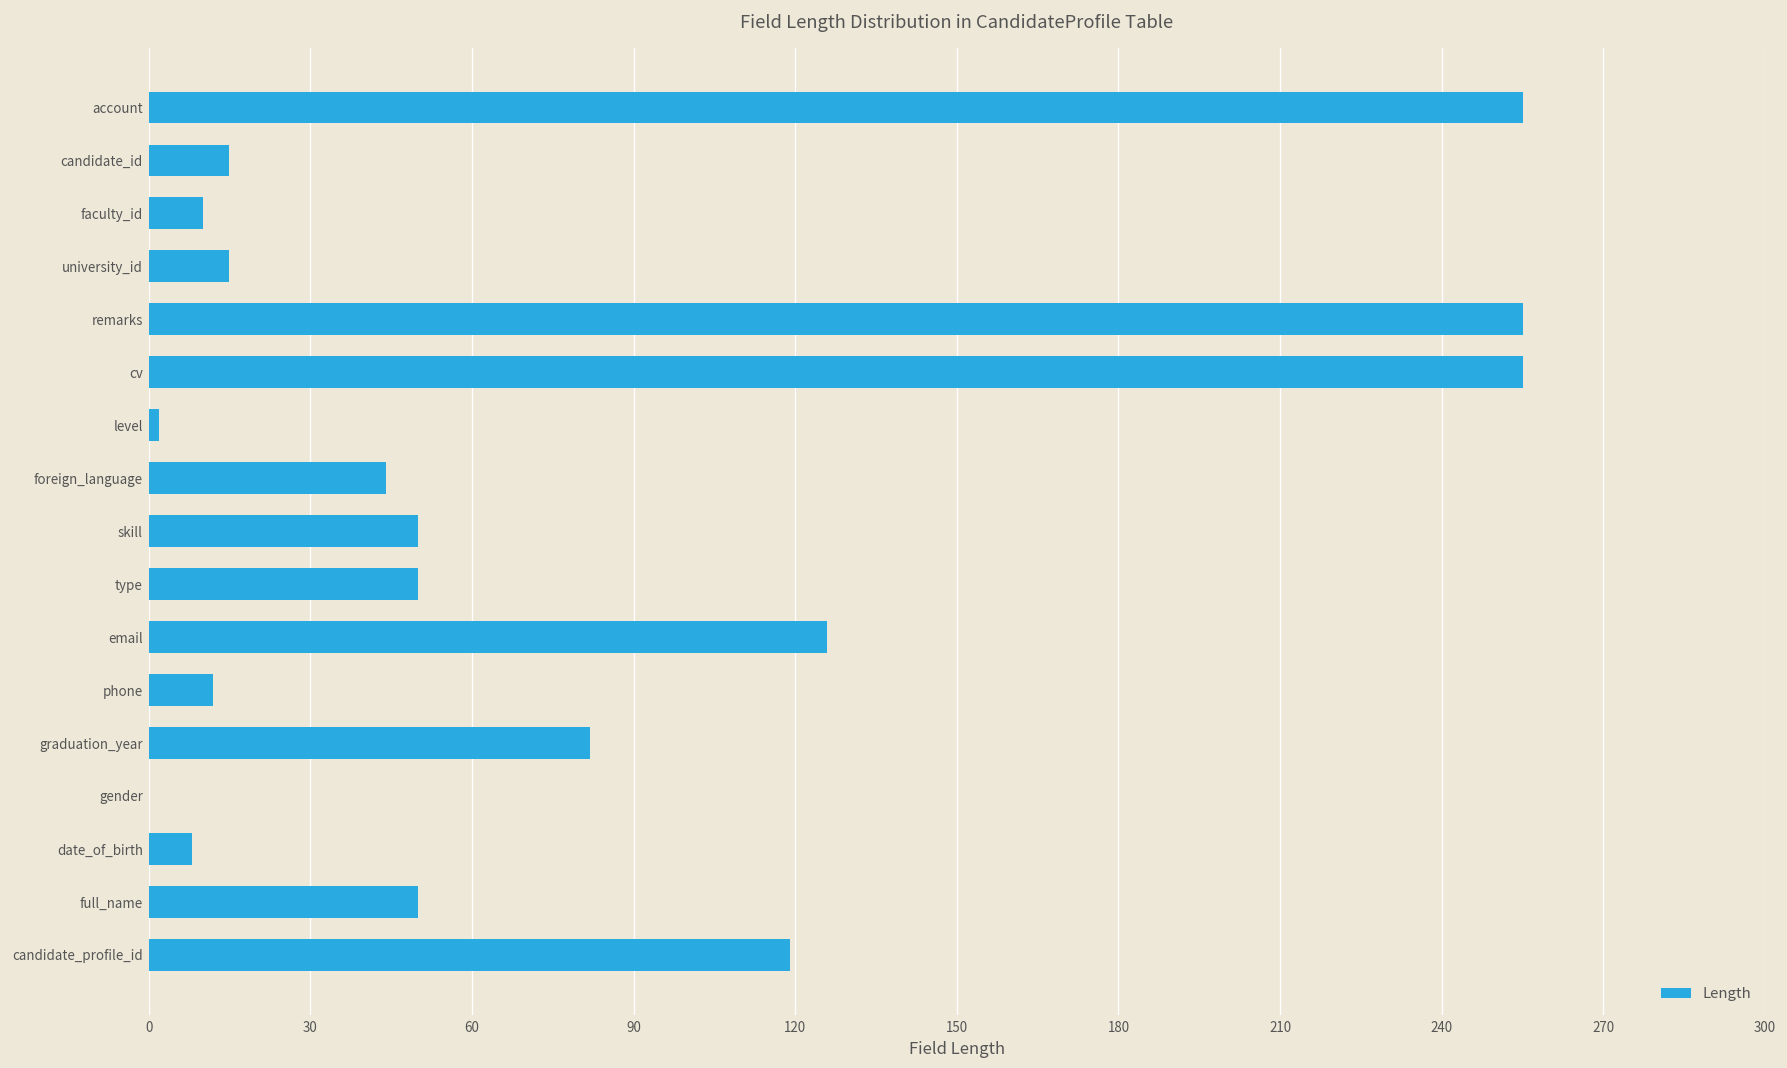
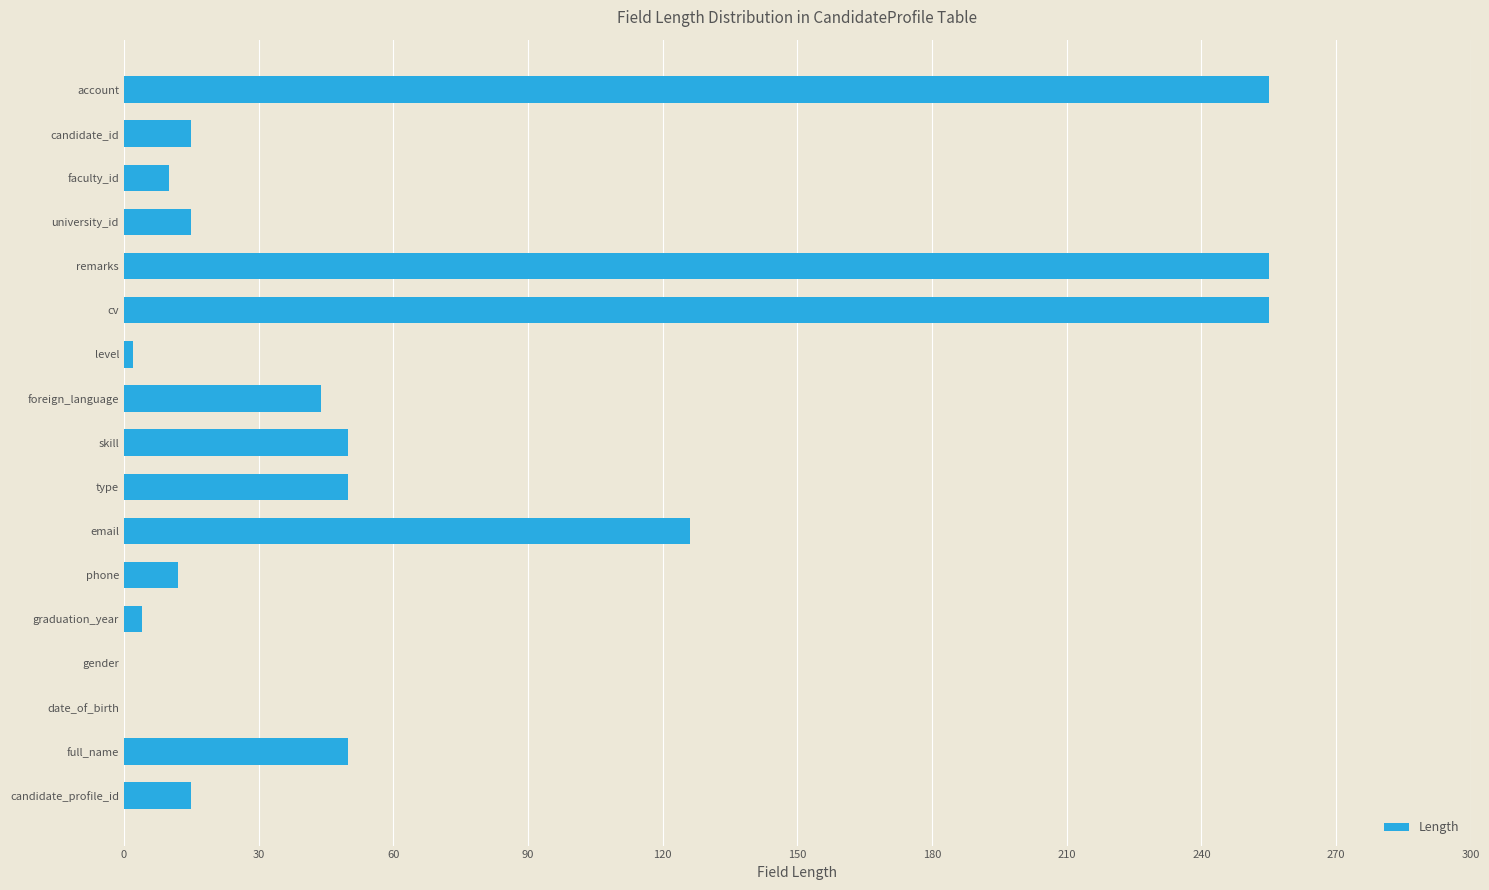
  {
    "account": 255,
    "candidate_id": 15,
    "faculty_id": 10,
    "university_id": 15,
    "remarks": 255,
    "cv": 255,
    "level": 2,
    "foreign_language": 44,
    "skill": 50,
    "type": 50,
    "email": 126,
    "phone": 12,
-   "graduation_year": 82,
+   "graduation_year": 4,
    "gender": 0,
-   "date_of_birth": 8,
+   "date_of_birth": 0,
    "full_name": 50,
-   "candidate_profile_id": 119
+   "candidate_profile_id": 15
  }
